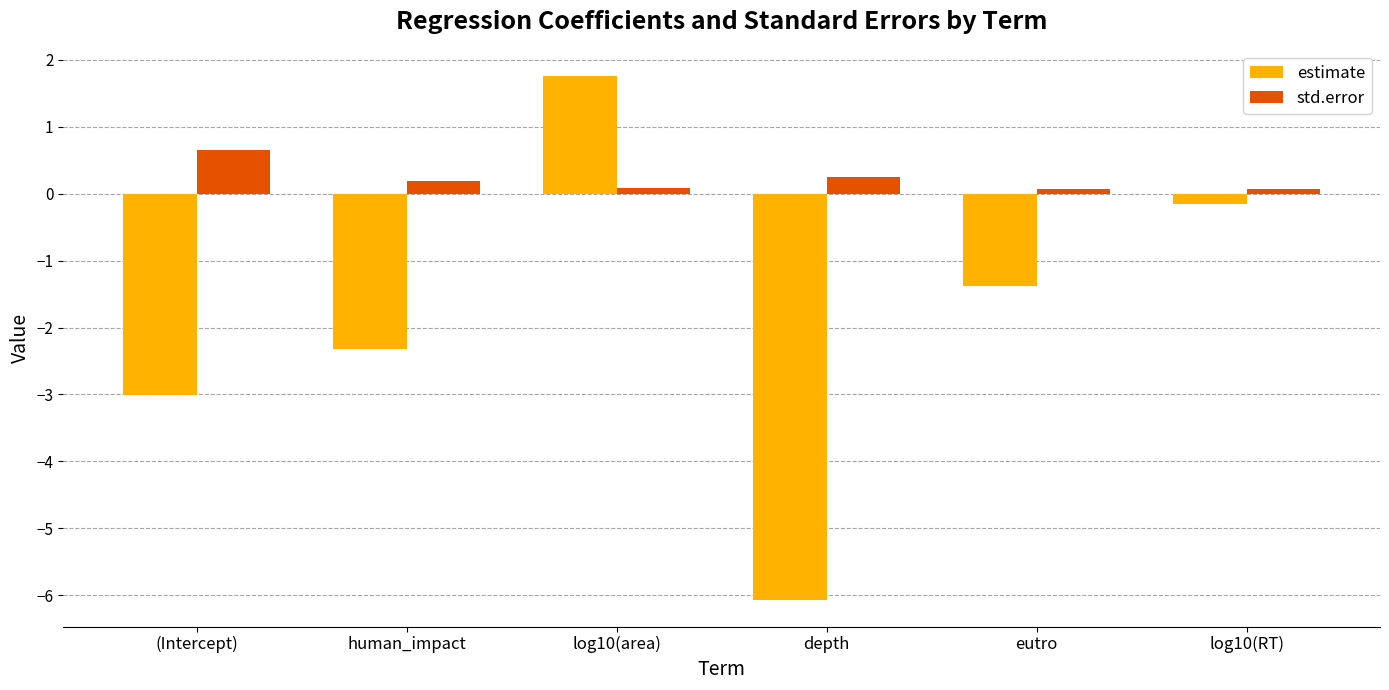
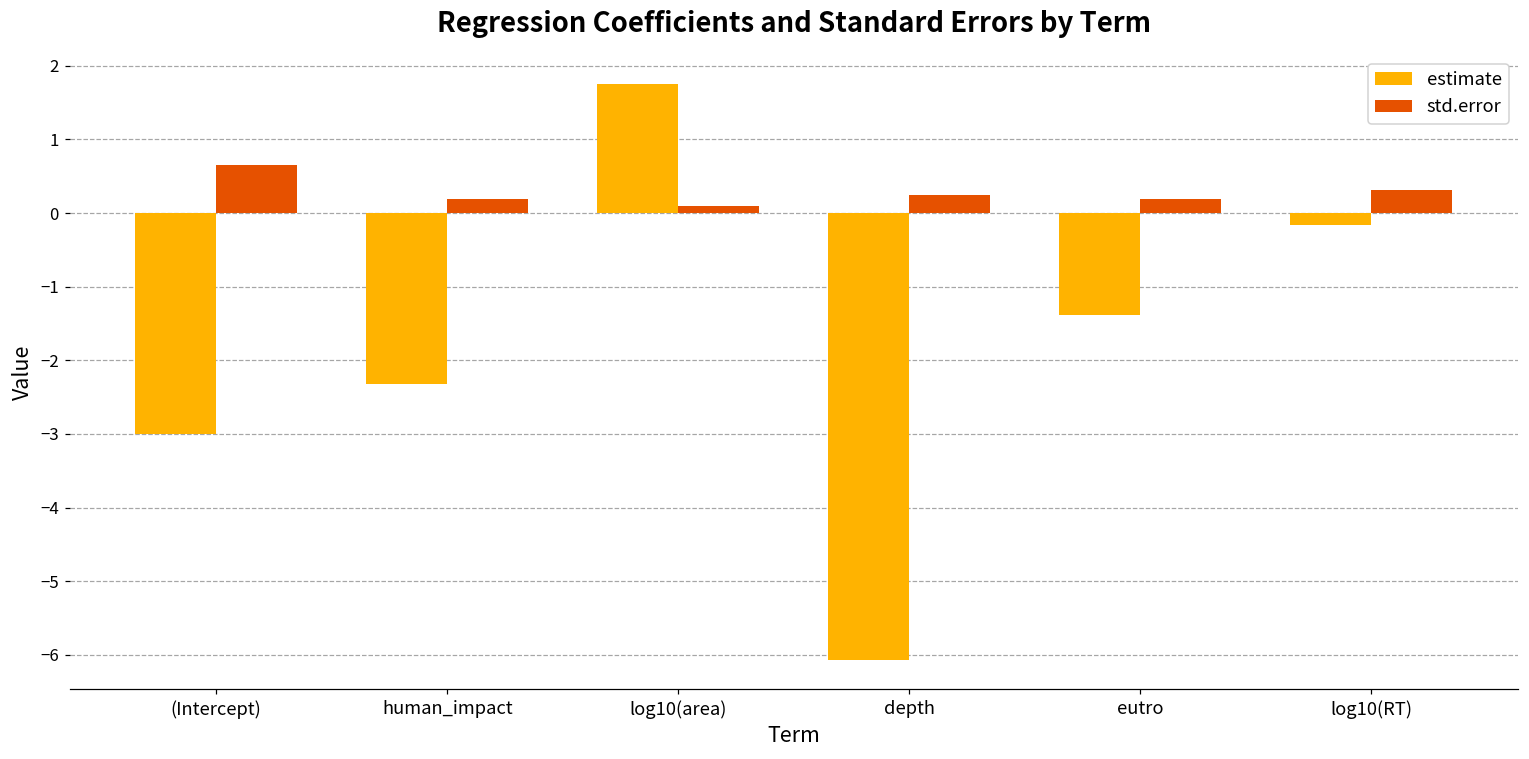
  {
    "estimate": {
      "(Intercept)": -3.0,
      "human_impact": -2.3,
      "log10(area)": 1.8,
      "depth": -6.1,
      "eutro": -1.4,
      "log10(RT)": -0.2
    },
    "std.error": {
      "(Intercept)": 0.7,
      "human_impact": 0.2,
      "log10(area)": 0.1,
      "depth": 0.3,
-     "eutro": 0.1,
-     "log10(RT)": 0.1
+     "eutro": 0.2,
+     "log10(RT)": 0.3
    }
  }
